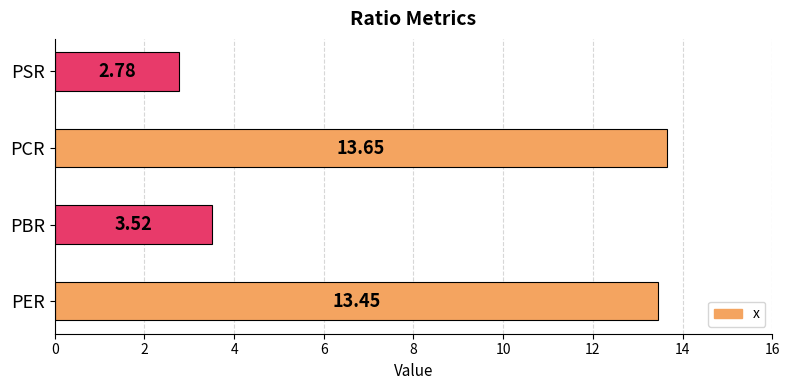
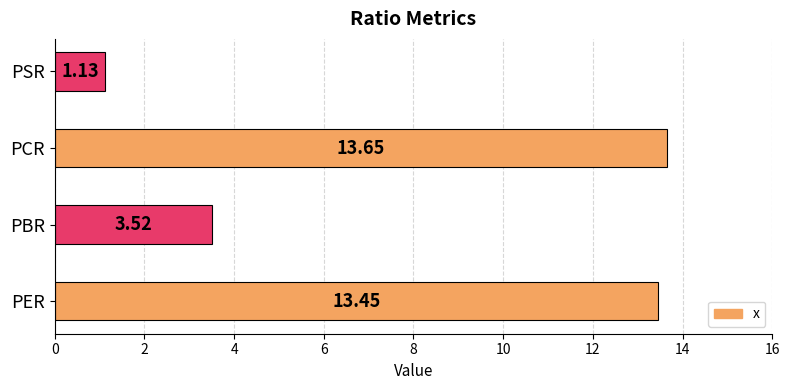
  {
-   "PSR": 2.78,
+   "PSR": 1.13,
    "PCR": 13.65,
    "PBR": 3.52,
    "PER": 13.45
  }
